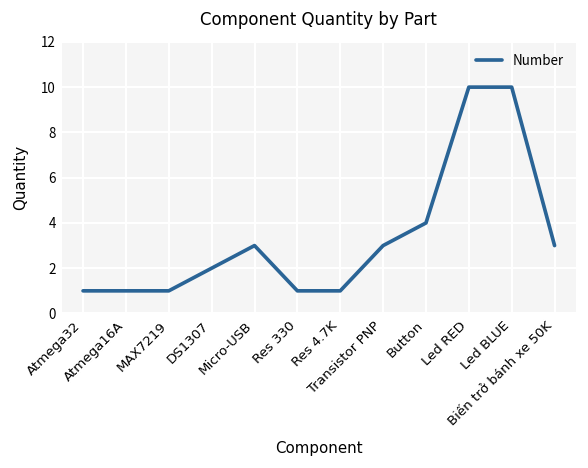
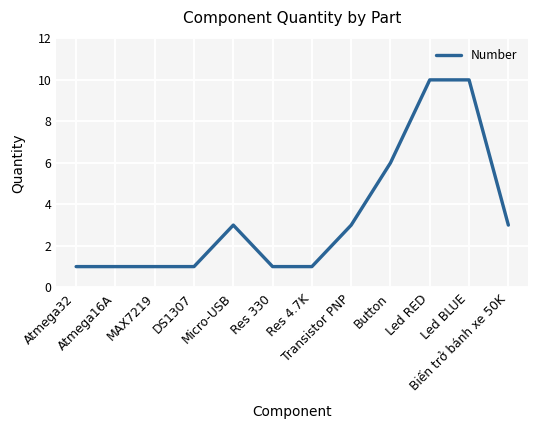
  {
    "Atmega32": 1,
    "Atmega16A": 1,
    "MAX7219": 1,
-   "DS1307": 2,
+   "DS1307": 1,
    "Micro-USB": 3,
    "Res 330": 1,
    "Res 4.7K": 1,
    "Transistor PNP": 3,
-   "Button": 4,
+   "Button": 6,
    "Led RED": 10,
    "Led BLUE": 10,
    "Biến trở bánh xe 50K": 3
  }
